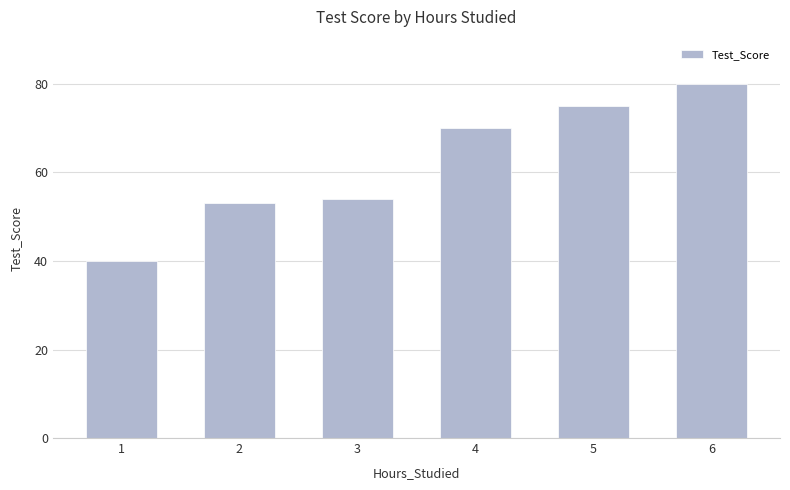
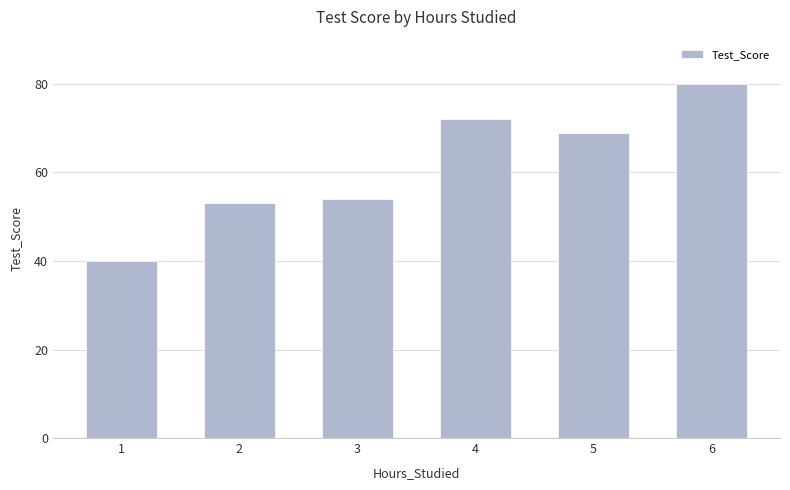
  {
    "1": 40,
    "2": 53,
    "3": 54,
-   "4": 70,
-   "5": 75,
+   "4": 72,
+   "5": 69,
    "6": 80
  }
